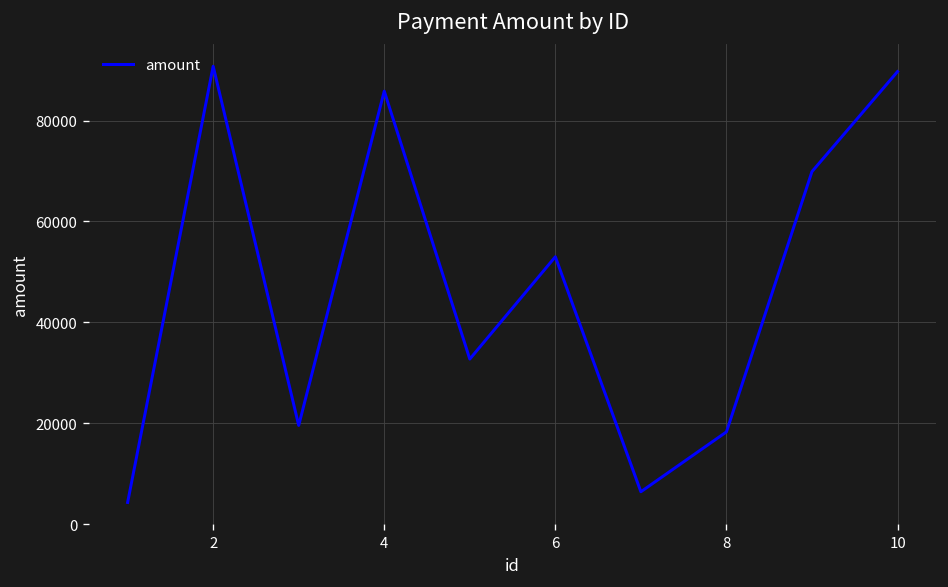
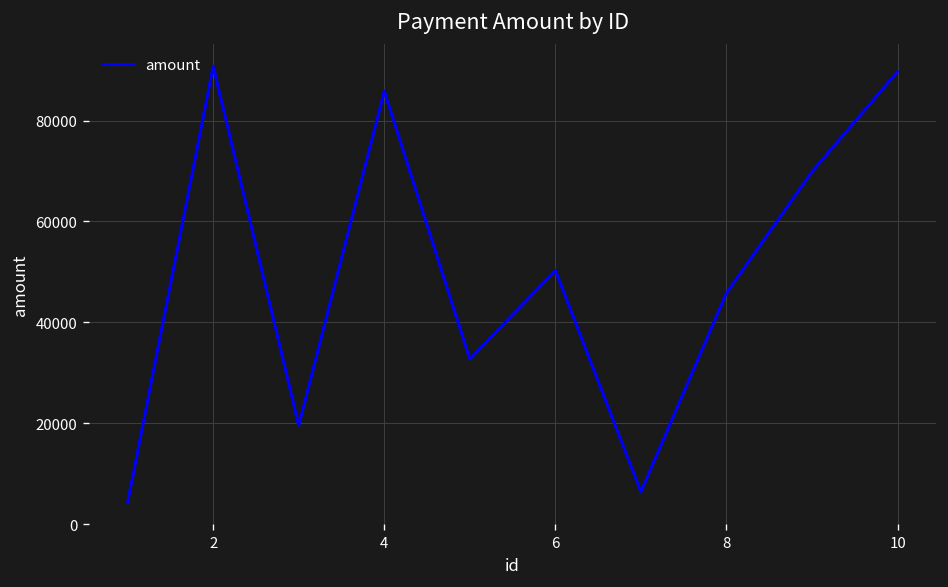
  {
    "2": 91000,
    "4": 86000,
-   "6": 53000,
-   "8": 18000,
+   "6": 50000,
+   "8": 46000,
    "10": 90000
  }
